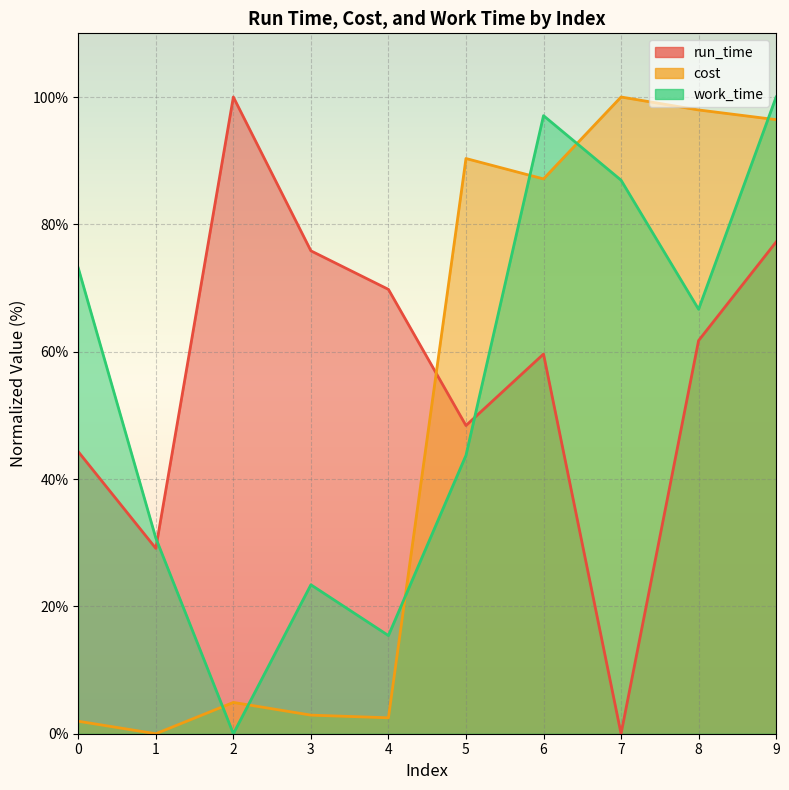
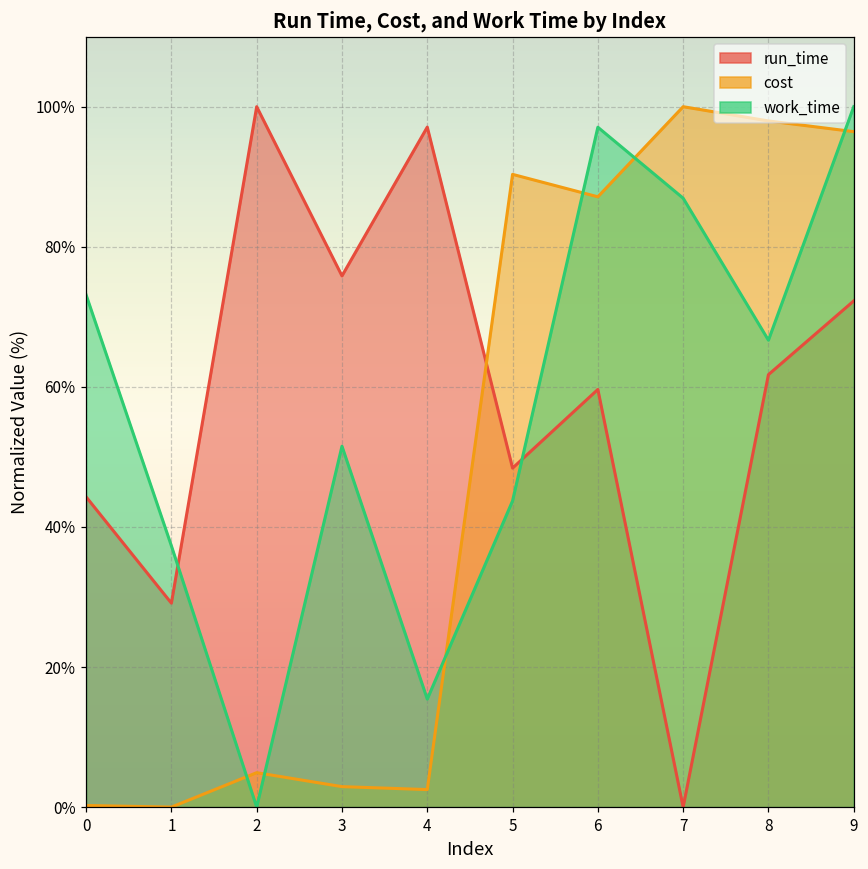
  {
    "run_time": {
      "0": "44%",
      "1": "29%",
      "2": "100%",
      "3": "76%",
-     "4": "70%",
+     "4": "97%",
      "5": "48%",
      "6": "60%",
      "7": "0%",
      "8": "62%",
-     "9": "77%"
+     "9": "72%"
    },
    "cost": {
-     "0": "2%",
+     "0": "0%",
      "1": "0%",
      "2": "5%",
      "3": "3%",
      "4": "2%",
      "5": "90%",
      "6": "87%",
      "7": "100%",
      "8": "98%",
      "9": "96%"
    },
    "work_time": {
      "0": "73%",
-     "1": "31%",
+     "1": "37%",
      "2": "0%",
-     "3": "23%",
+     "3": "52%",
      "4": "15%",
      "5": "44%",
      "6": "97%",
      "7": "87%",
      "8": "67%",
      "9": "100%"
    }
  }
